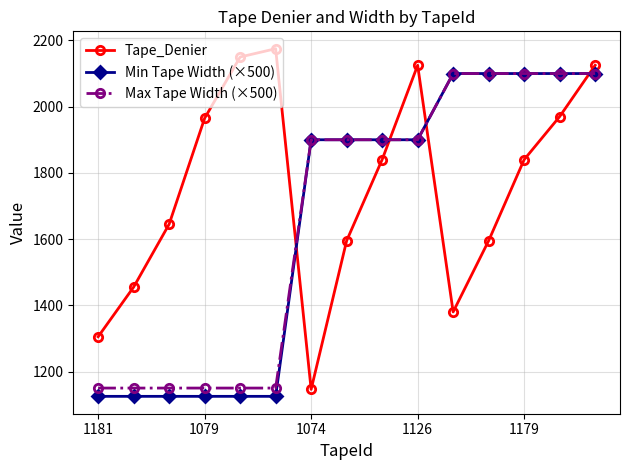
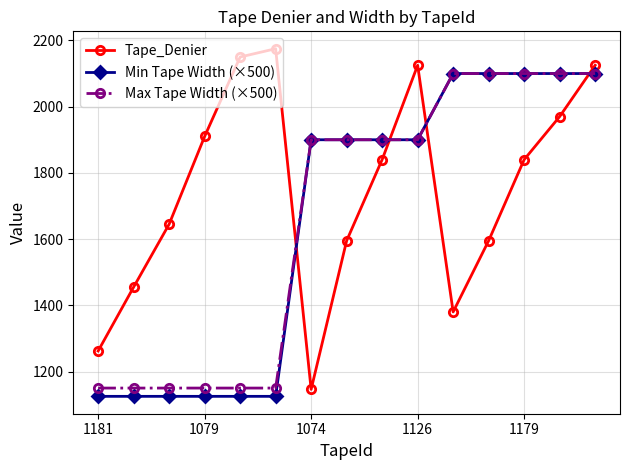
  {
    "Tape_Denier": {
-     "1181": 1310,
-     "1079": 1970,
+     "1181": 1260,
+     "1079": 1910,
      "1074": 1150,
      "1126": 2130,
      "1179": 1840
    },
    "Min Tape Width (×500)": {
      "1181": 1130,
      "1079": 1130
    },
    "Max Tape Width (×500)": {
      "1181": 1150,
      "1079": 1150
    }
  }
